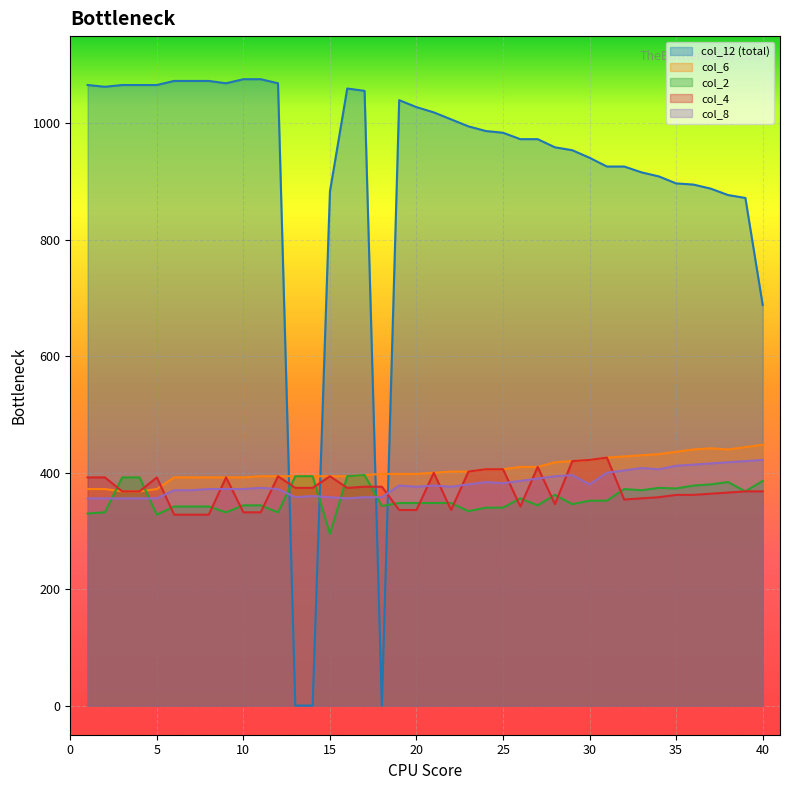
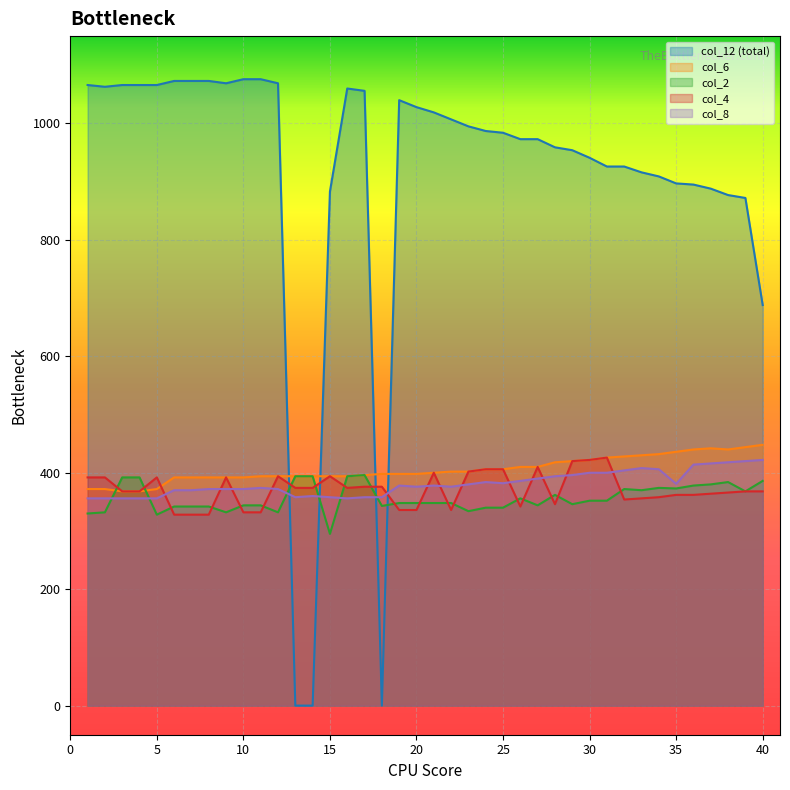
  {
    "col_12 (total)": {
      "5": 1070,
      "10": 1080,
      "15": 880,
      "20": 1030,
      "25": 980,
      "30": 940,
      "35": 900,
      "40": 690
    },
    "col_2": {
      "5": 330,
      "10": 340,
      "15": 300,
      "20": 350,
      "25": 340,
      "30": 350,
      "35": 370,
      "40": 390
    },
    "col_8": {
      "5": 360,
      "10": 370,
      "15": 360,
      "20": 380,
      "25": 380,
-     "30": 380,
-     "35": 410,
+     "30": 400,
+     "35": 380,
      "40": 420
    }
  }
